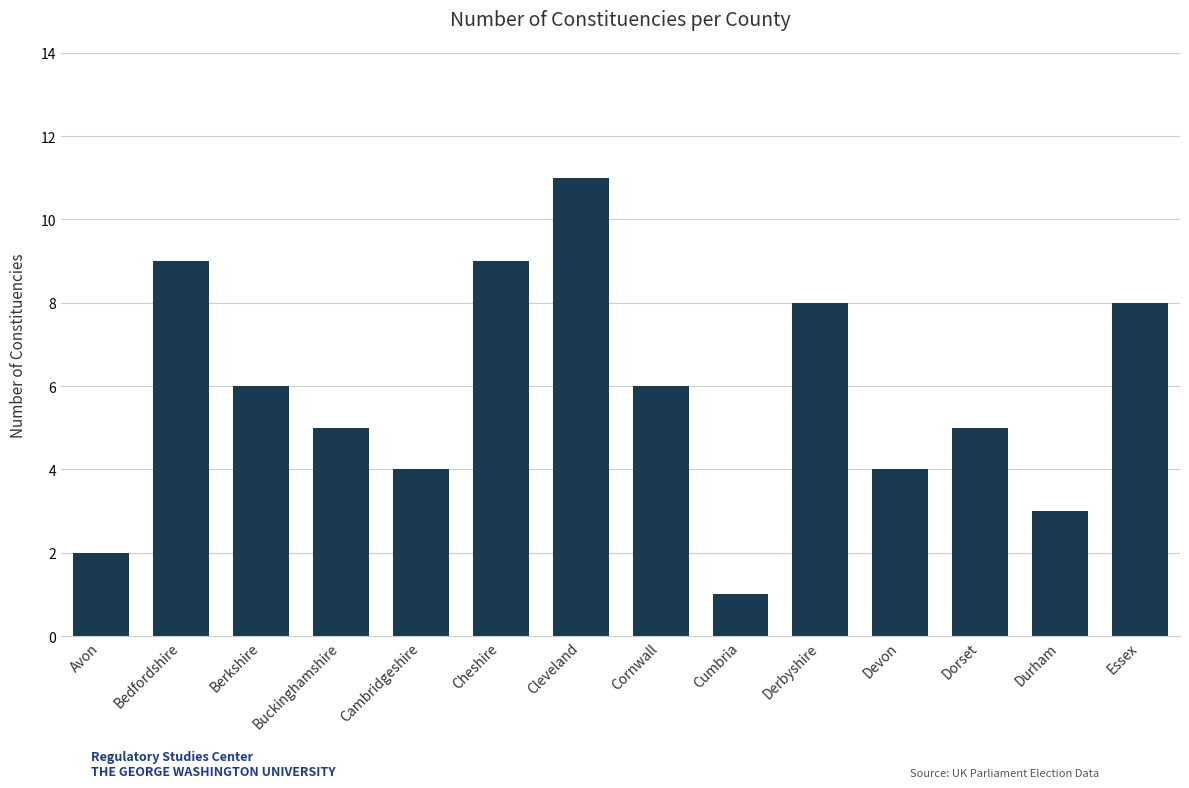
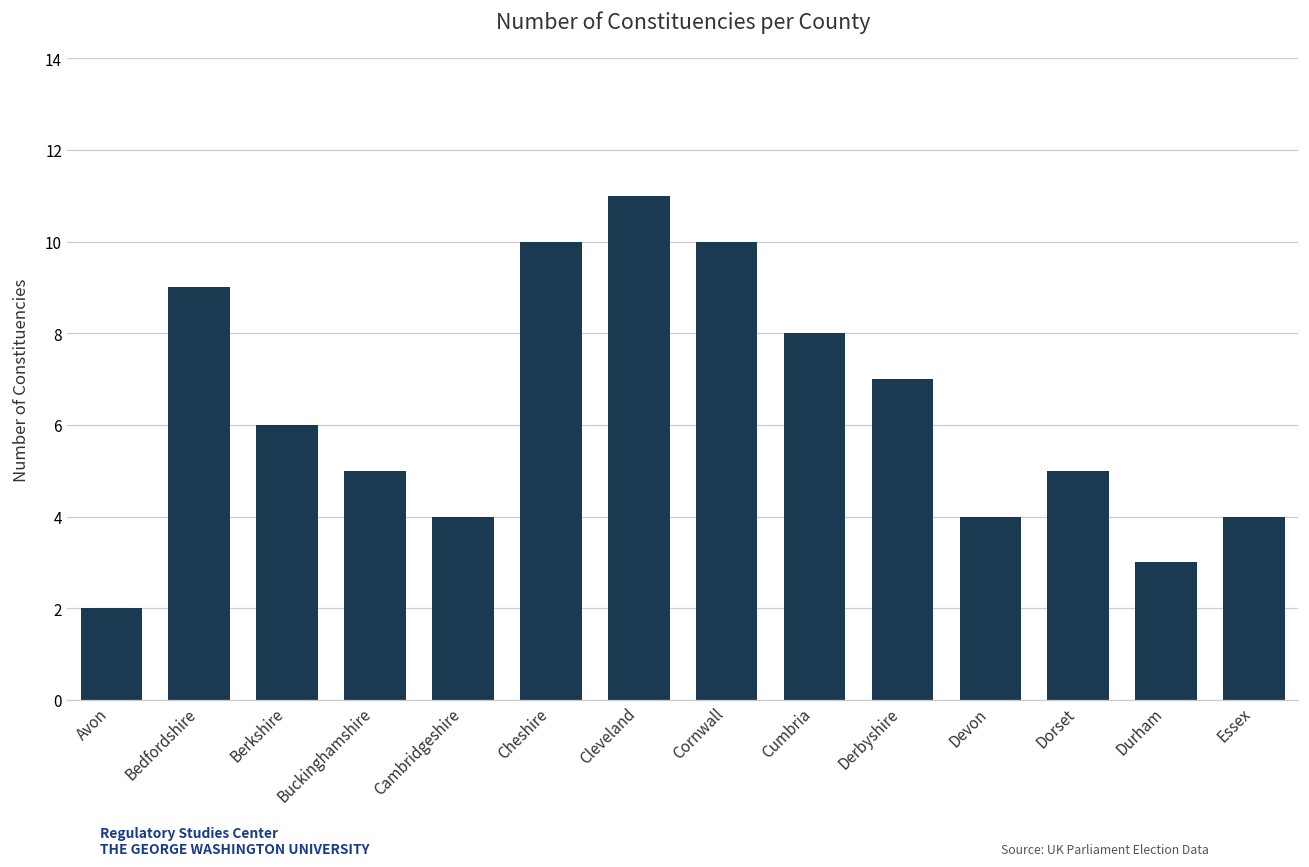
  {
    "Avon": 2,
    "Bedfordshire": 9,
    "Berkshire": 6,
    "Buckinghamshire": 5,
    "Cambridgeshire": 4,
-   "Cheshire": 9,
+   "Cheshire": 10,
    "Cleveland": 11,
-   "Cornwall": 6,
-   "Cumbria": 1,
-   "Derbyshire": 8,
+   "Cornwall": 10,
+   "Cumbria": 8,
+   "Derbyshire": 7,
    "Devon": 4,
    "Dorset": 5,
    "Durham": 3,
-   "Essex": 8
+   "Essex": 4
  }
